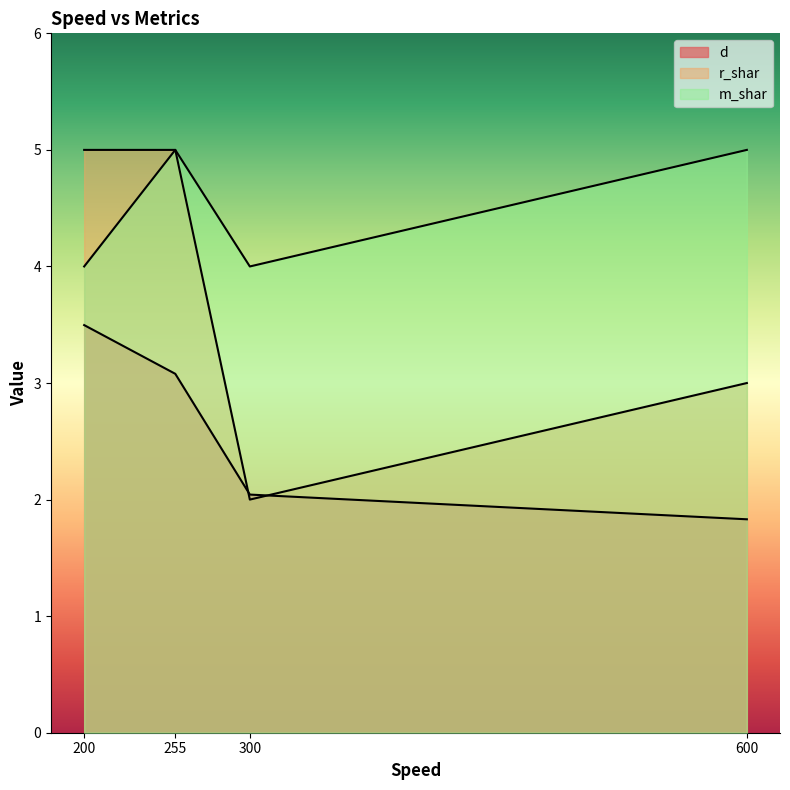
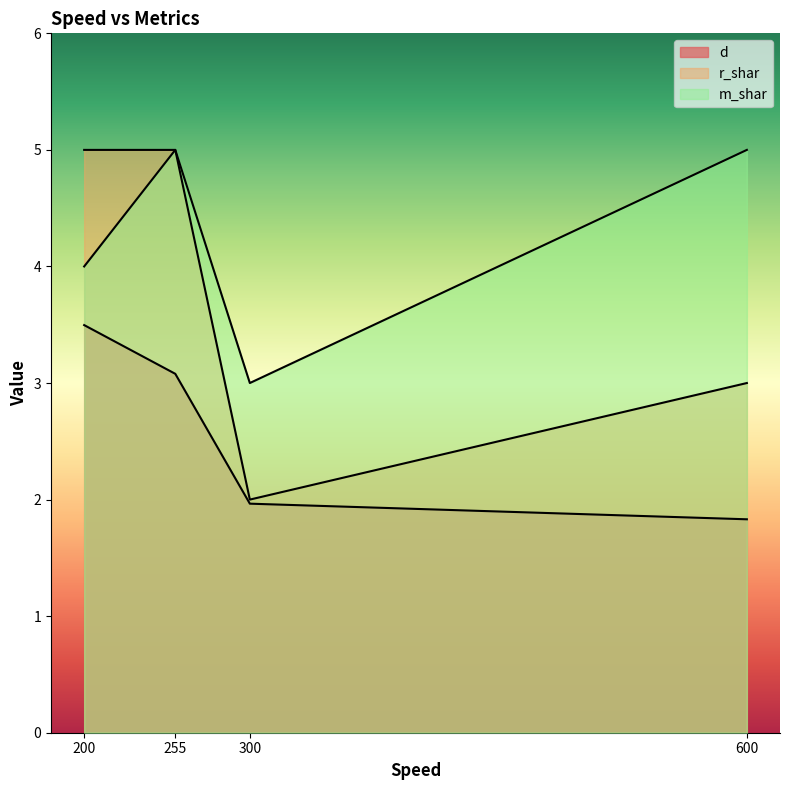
  {
    "d": {
      "200": 3.50,
      "255": 3.08,
-     "300": 2.04,
+     "300": 1.97,
      "600": 1.83
    },
    "r_shar": {
      "200": 5.00,
      "300": 2.00,
      "600": 3.00
    },
    "m_shar": {
      "200": 4,
-     "300": 4,
+     "300": 3,
      "600": 5
    }
  }
